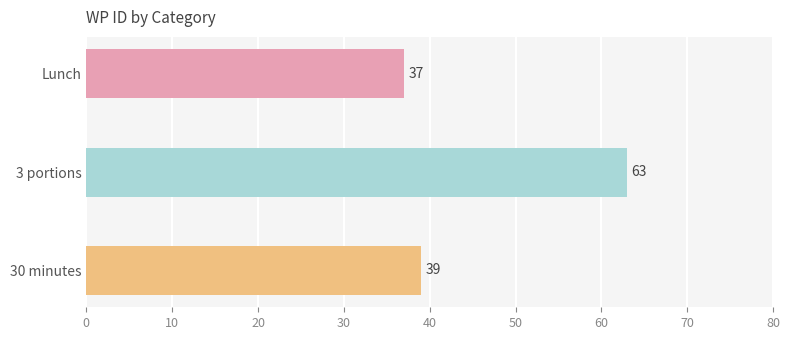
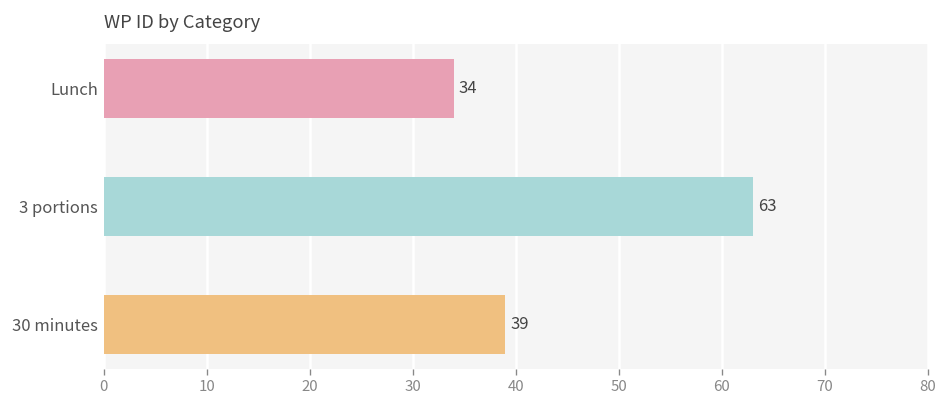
  {
-   "Lunch": 37,
+   "Lunch": 34,
    "3 portions": 63,
    "30 minutes": 39
  }
